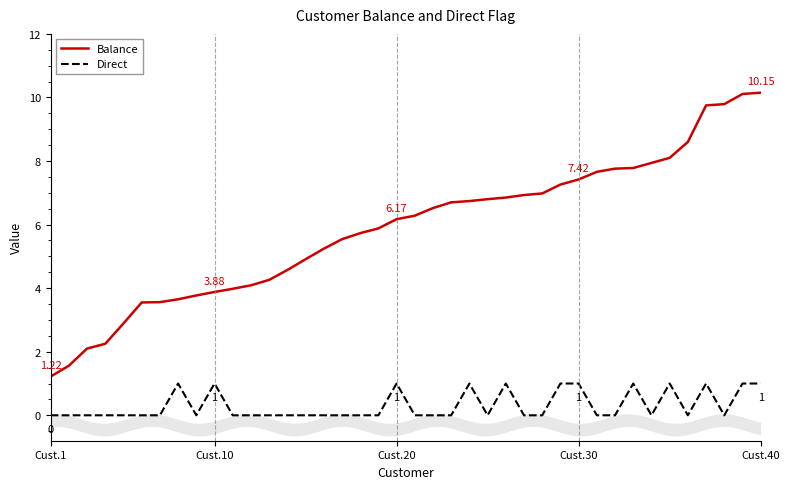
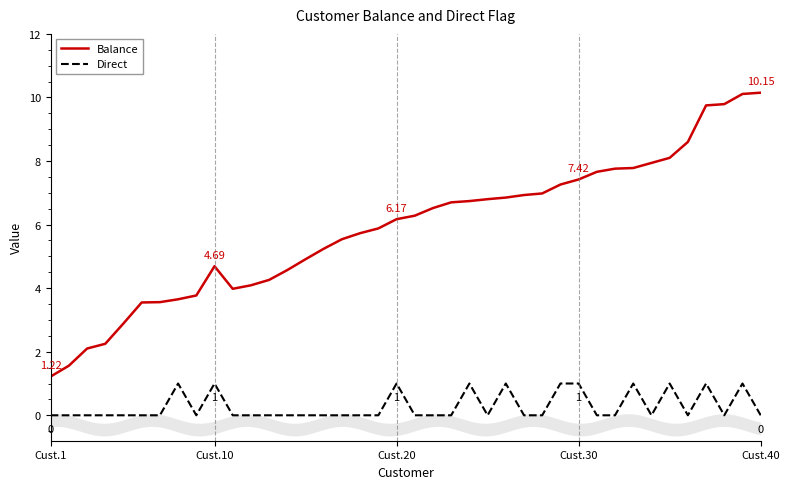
  {
    "Balance": {
      "Cust.1": 1.22,
-     "Cust.10": 3.88,
+     "Cust.10": 4.69,
      "Cust.20": 6.17,
      "Cust.30": 7.42,
      "Cust.40": 10.15
    },
    "Direct": {
      "Cust.10": 1,
      "Cust.20": 1,
      "Cust.30": 1,
-     "Cust.40": 1
+     "Cust.40": 0
    }
  }
